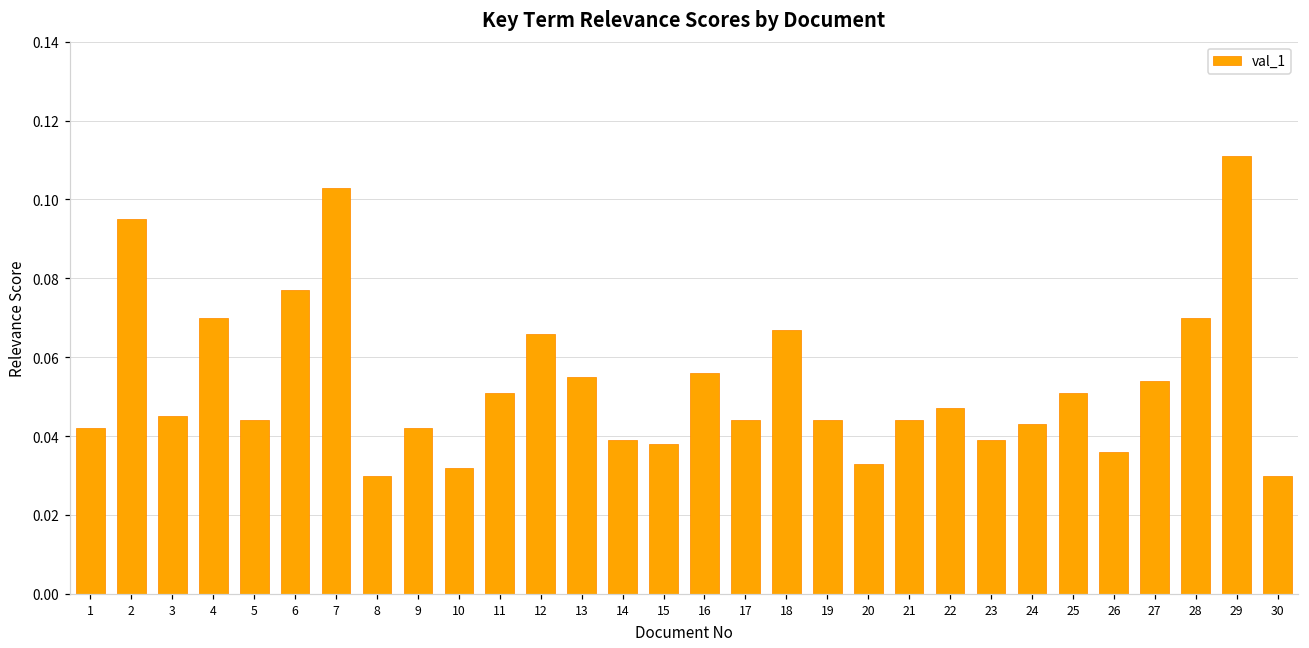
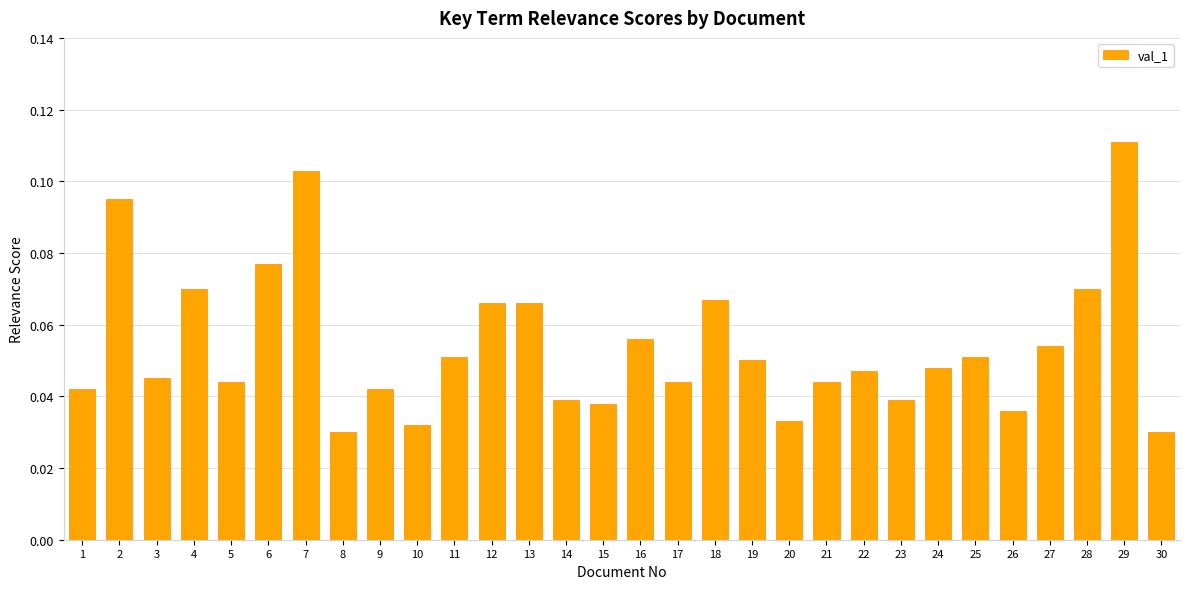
  {
    "1": 0.042,
    "2": 0.095,
    "3": 0.045,
    "4": 0.070,
    "5": 0.044,
    "6": 0.077,
    "7": 0.103,
    "8": 0.030,
    "9": 0.042,
    "10": 0.032,
    "11": 0.051,
    "12": 0.066,
-   "13": 0.055,
+   "13": 0.066,
    "14": 0.039,
    "15": 0.038,
    "16": 0.056,
    "17": 0.044,
    "18": 0.067,
-   "19": 0.044,
+   "19": 0.050,
    "20": 0.033,
    "21": 0.044,
    "22": 0.047,
    "23": 0.039,
-   "24": 0.043,
+   "24": 0.048,
    "25": 0.051,
    "26": 0.036,
    "27": 0.054,
    "28": 0.070,
    "29": 0.111,
    "30": 0.030
  }
